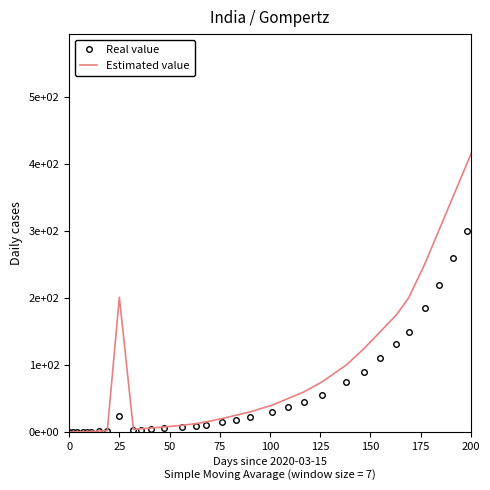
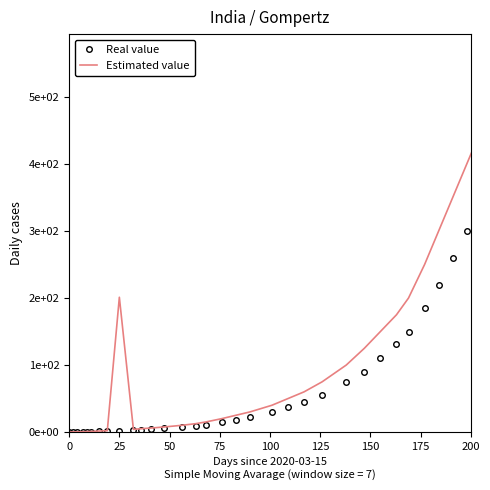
  {
    "Real value": {
-     "25": 20
+     "25": 0
    },
    "Estimated value": {
      "25": 200
    }
  }
